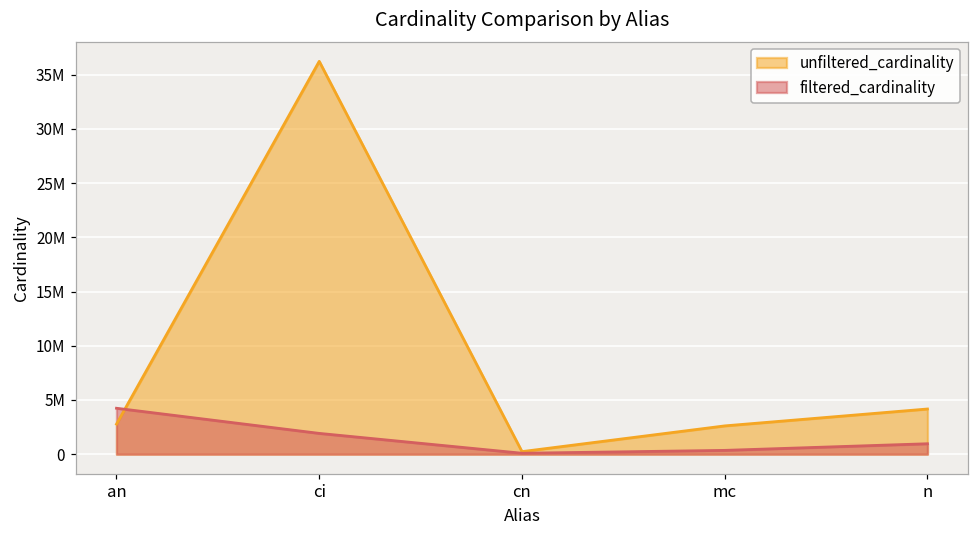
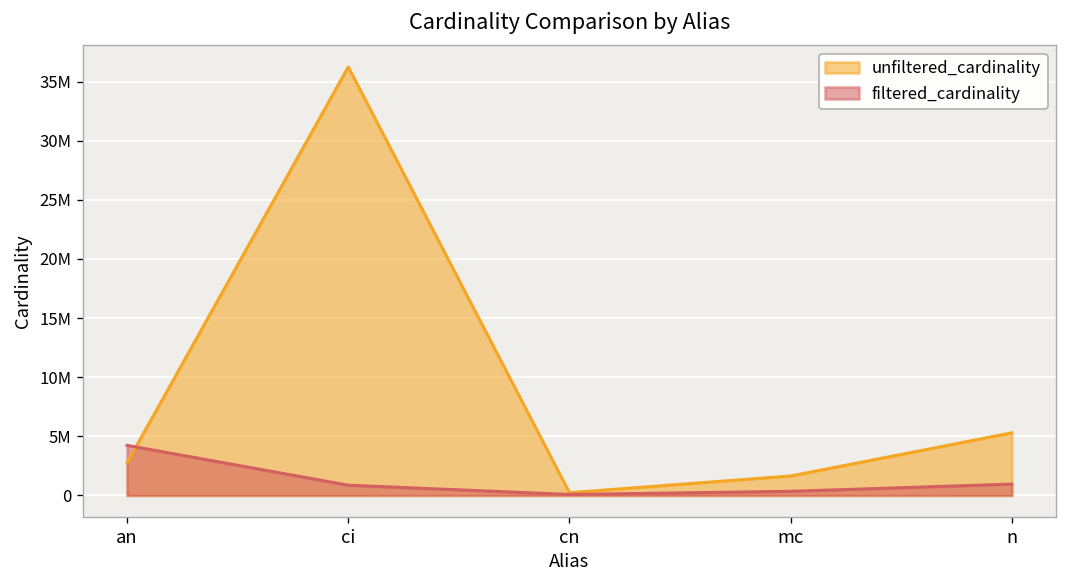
  {
    "unfiltered_cardinality": {
      "an": 3000000,
      "ci": 36000000,
-     "mc": 3000000,
-     "n": 4000000
+     "mc": 2000000,
+     "n": 5000000
    },
    "filtered_cardinality": {
      "an": 4000000,
-     "ci": 2000000,
+     "ci": 1000000,
      "mc": 0,
      "n": 1000000
    }
  }
